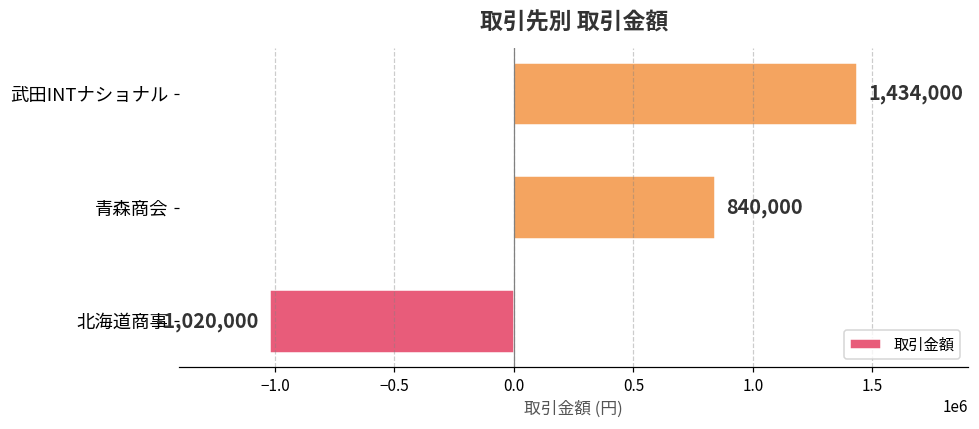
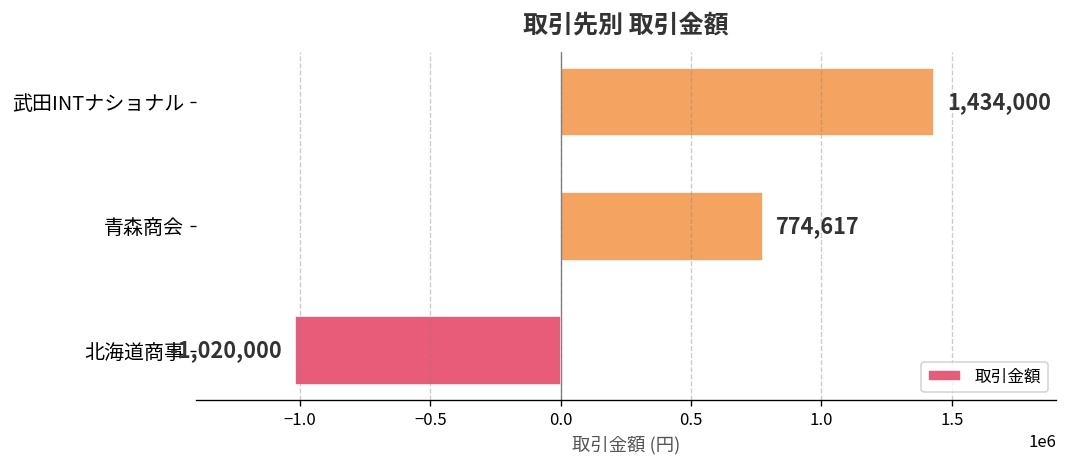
  {
    "武田INTナショナル": "1,434,000",
-   "青森商会": "840,000",
+   "青森商会": "774,617",
    "北海道商事": "-1,020,000"
  }
